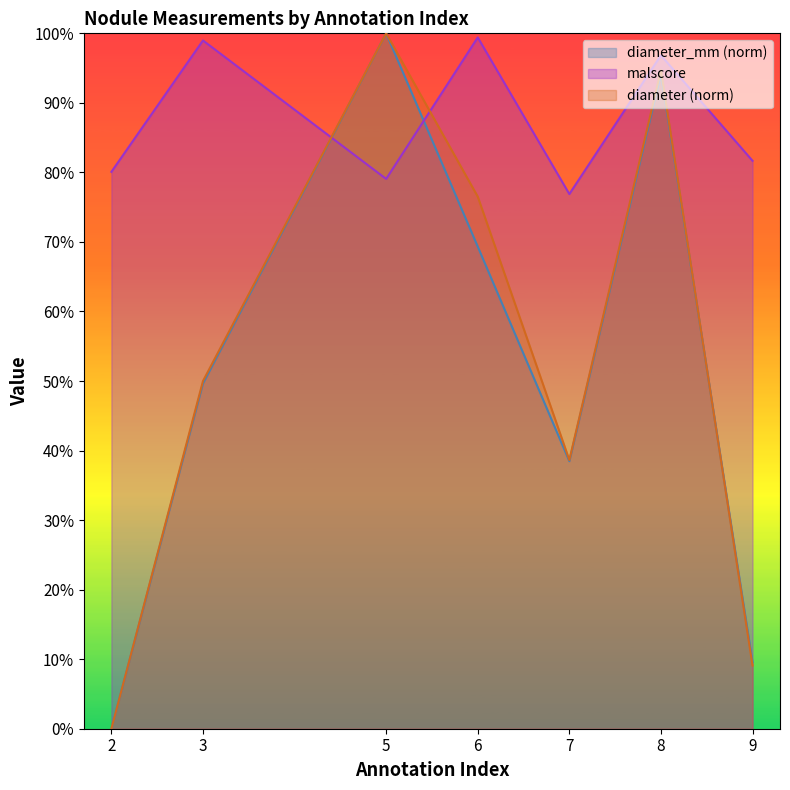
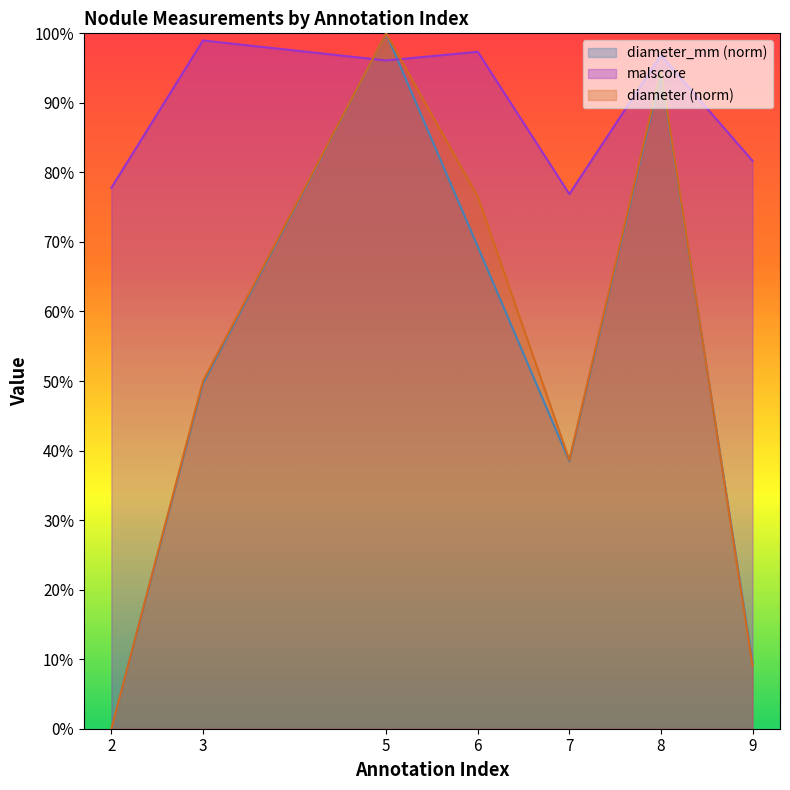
  {
    "diameter_mm (norm)": {
      "6": "69%",
      "9": "10%"
    },
    "malscore": {
-     "2": "80%",
+     "2": "78%",
      "3": "99%",
-     "5": "79%",
-     "6": "99%",
+     "5": "96%",
+     "6": "97%",
      "7": "77%",
      "9": "82%"
    },
    "diameter (norm)": {
      "6": "77%",
      "9": "9%"
    }
  }
